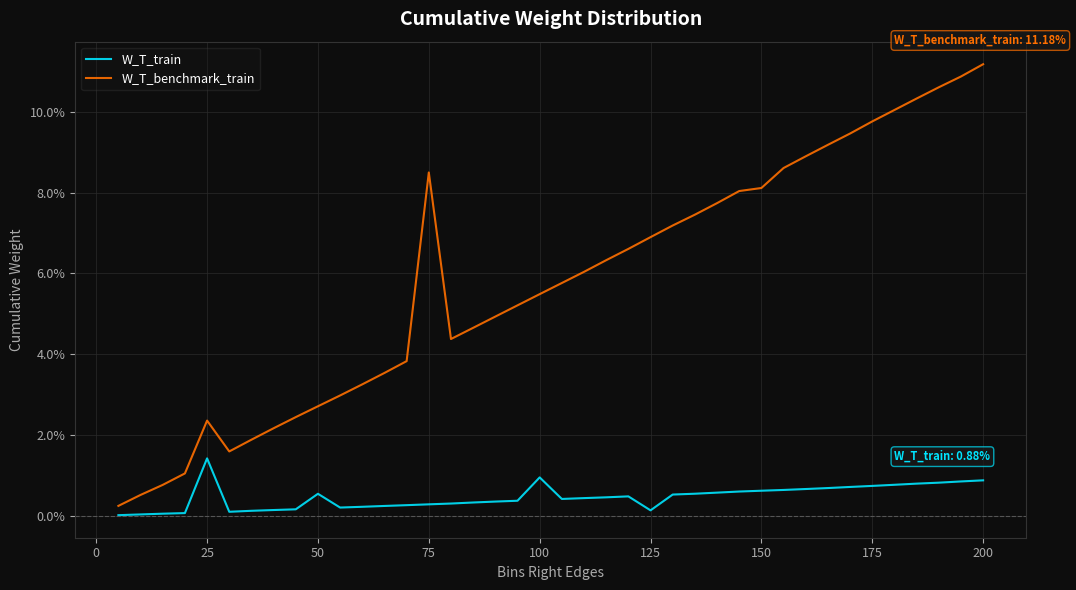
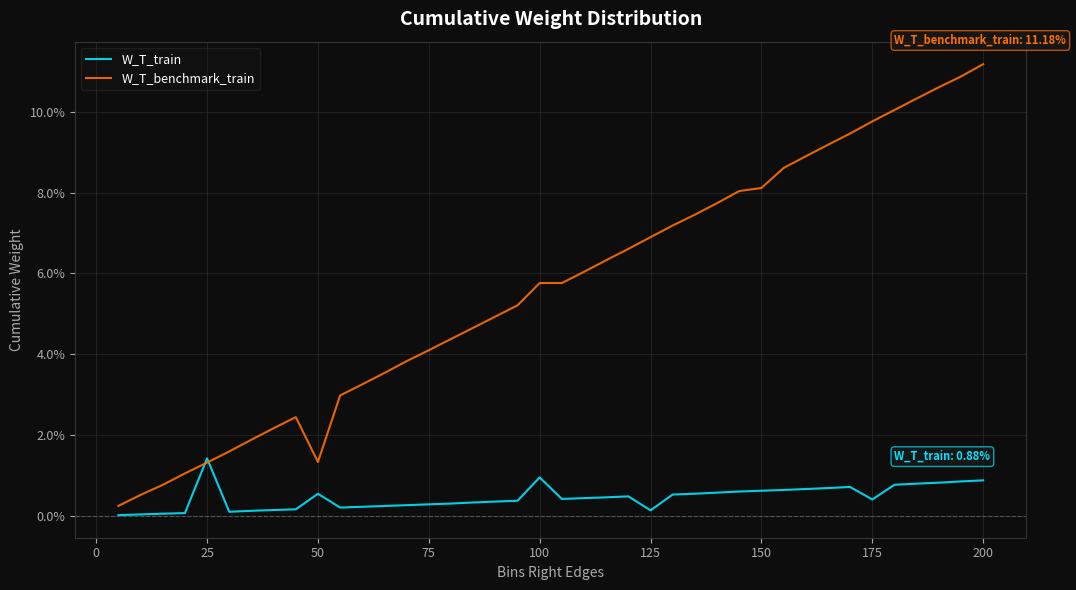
  {
    "W_T_train": {
      "25": "1.4%",
      "50": "0.5%",
      "75": "0.3%",
      "100": "1.0%",
      "125": "0.1%",
      "150": "0.6%",
-     "175": "0.7%"
+     "175": "0.4%"
    },
    "W_T_benchmark_train": {
-     "25": "2.4%",
-     "50": "2.7%",
-     "75": "8.5%",
-     "100": "5.5%",
+     "25": "1.3%",
+     "50": "1.3%",
+     "75": "4.1%",
+     "100": "5.8%",
      "125": "6.9%",
      "150": "8.1%",
      "175": "9.8%"
    }
  }
